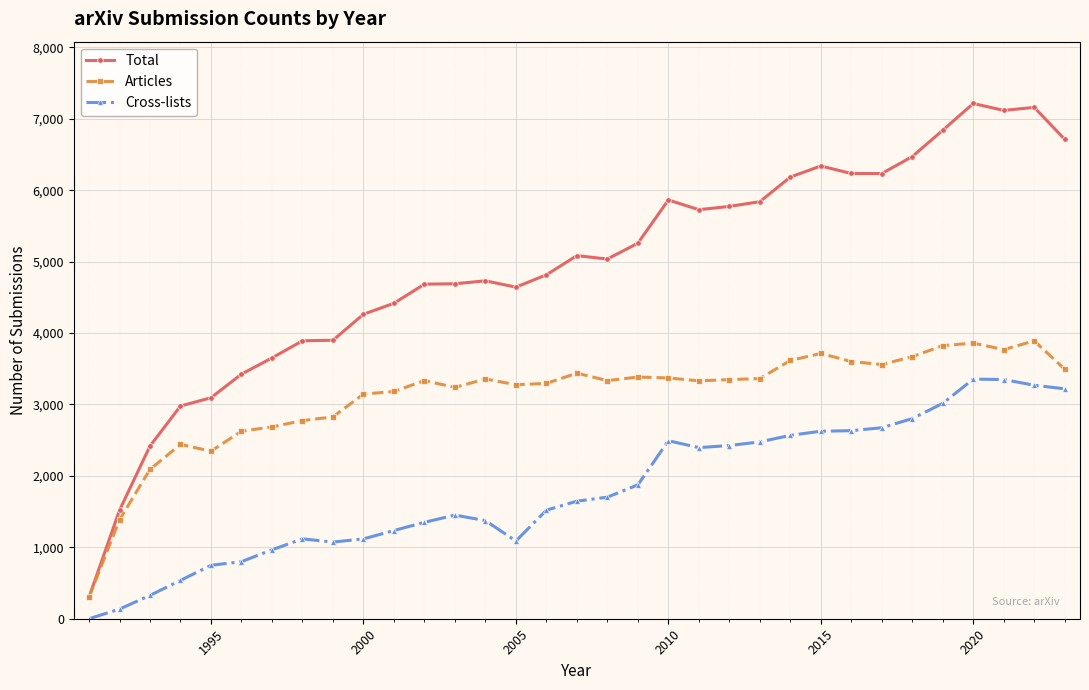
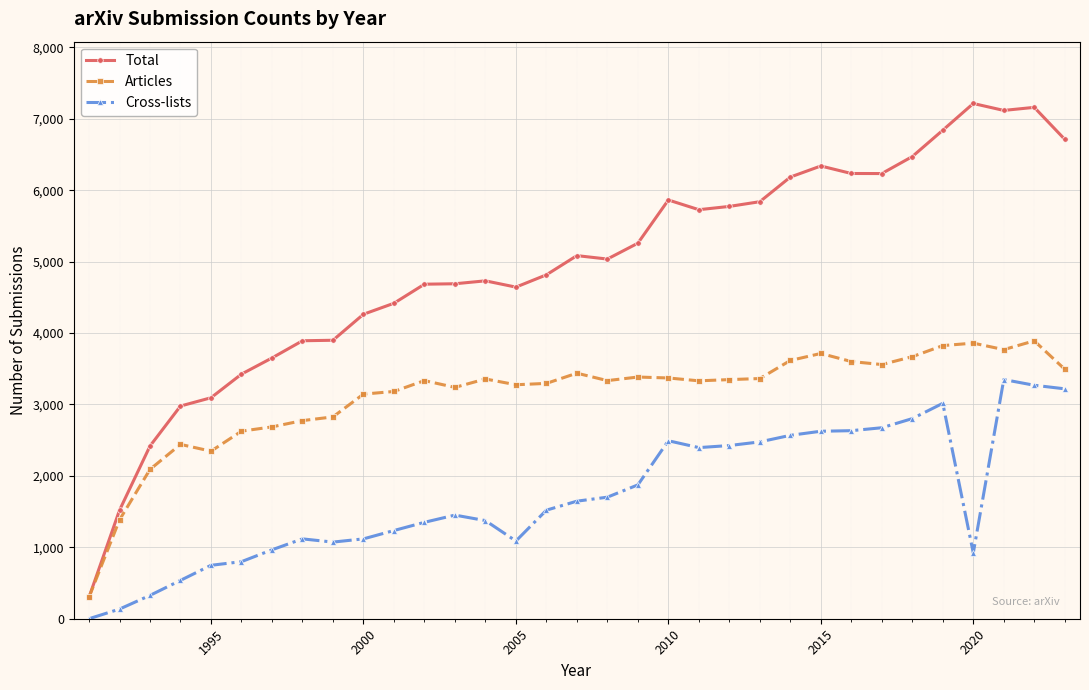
  {
    "Cross-lists": {
      "1995": "700",
      "2000": "1,100",
      "2005": "1,100",
      "2010": "2,500",
      "2015": "2,600",
-     "2020": "3,400"
+     "2020": "900"
    }
  }
